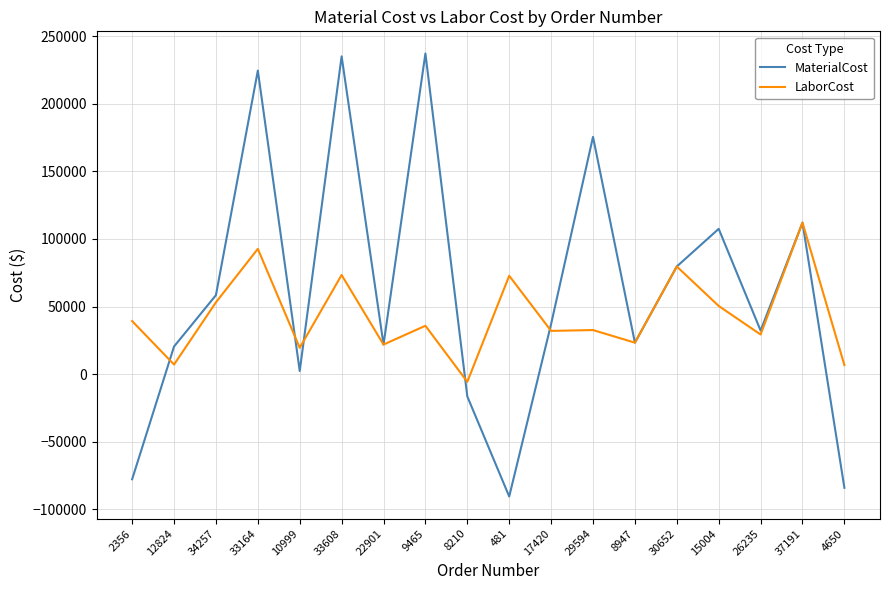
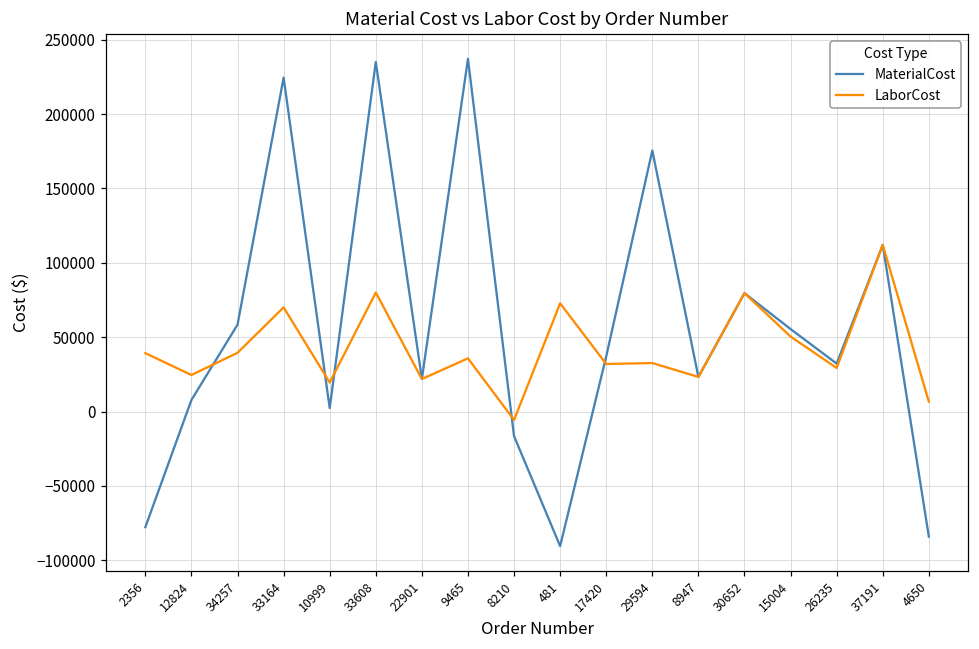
  {
    "MaterialCost": {
      "2356": -78000,
-     "12824": 20000,
+     "12824": 8000,
      "34257": 58000,
      "33164": 224000,
      "10999": 2000,
      "33608": 235000,
      "9465": 237000,
      "8210": -17000,
      "481": -90000,
      "17420": 37000,
      "29594": 175000,
-     "15004": 107000,
+     "15004": 55000,
      "26235": 32000,
      "4650": -84000
    },
    "LaborCost": {
      "2356": 39000,
-     "12824": 7000,
-     "34257": 53000,
-     "33164": 93000,
+     "12824": 25000,
+     "34257": 39000,
+     "33164": 70000,
      "10999": 19000,
-     "33608": 73000,
+     "33608": 80000,
      "9465": 36000,
      "8210": -6000,
      "481": 73000,
      "17420": 32000,
      "29594": 33000,
      "15004": 50000,
      "26235": 29000,
      "4650": 7000
    }
  }
